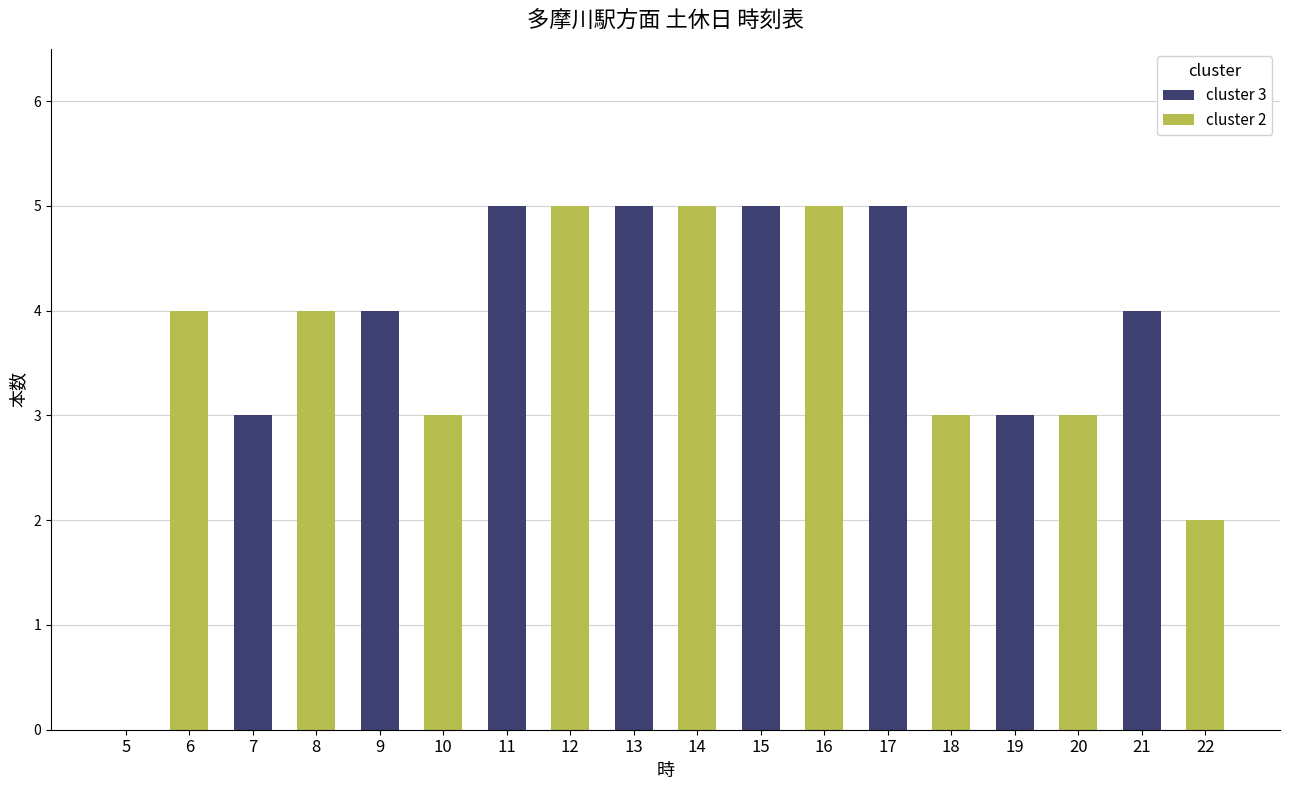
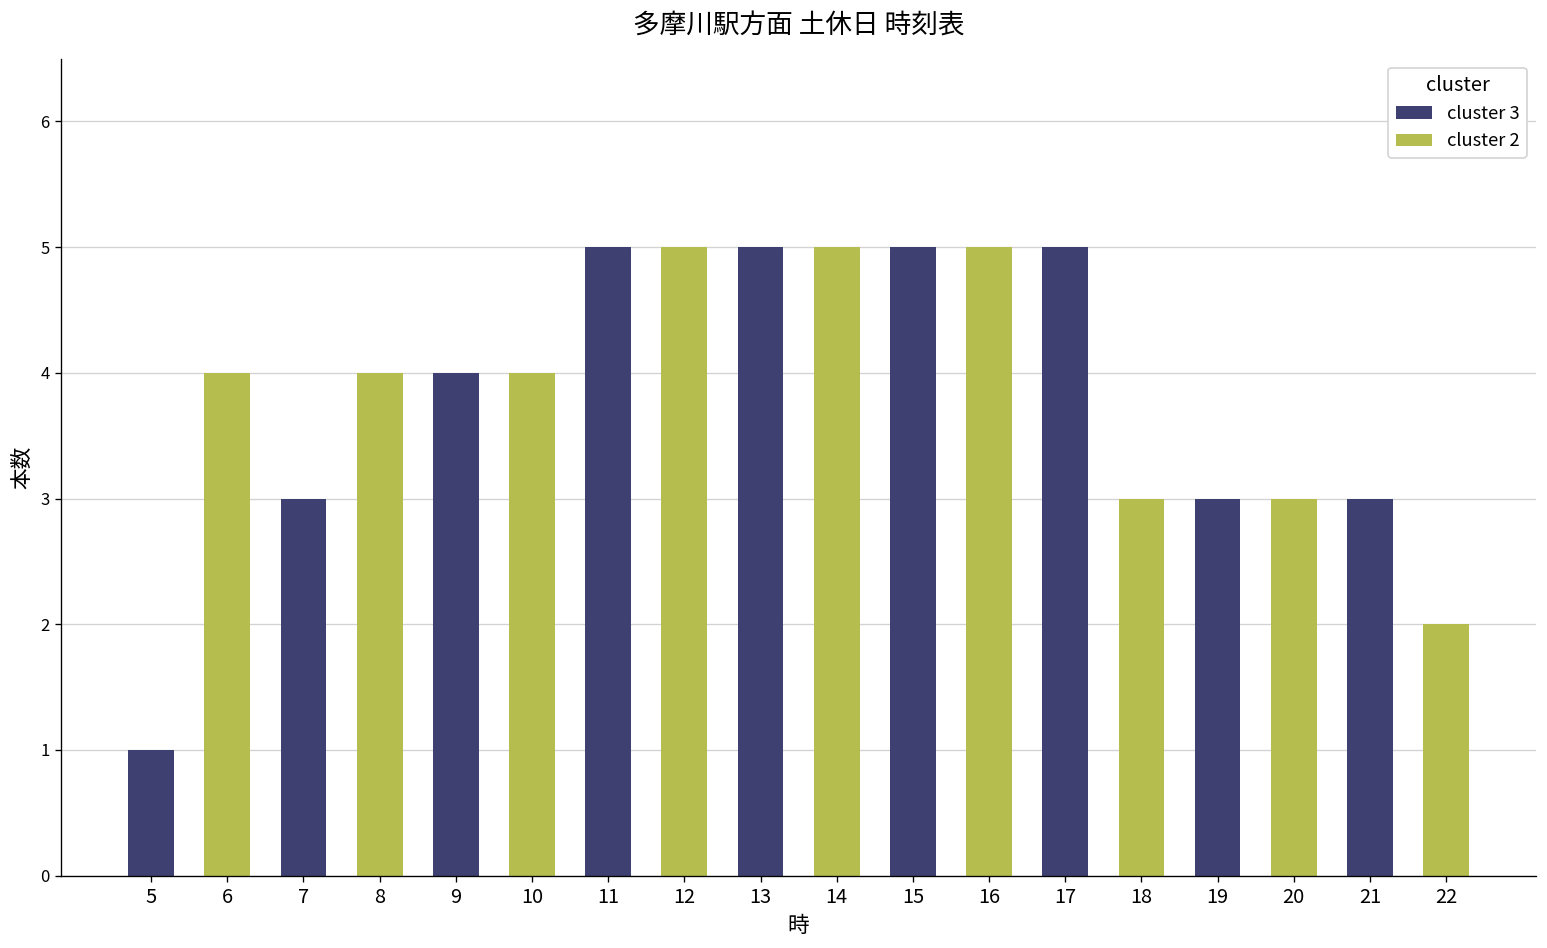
  {
-   "5": 0,
+   "5": 1,
    "6": 4,
    "7": 3,
    "8": 4,
    "9": 4,
-   "10": 3,
+   "10": 4,
    "11": 5,
    "12": 5,
    "13": 5,
    "14": 5,
    "15": 5,
    "16": 5,
    "17": 5,
    "18": 3,
    "19": 3,
    "20": 3,
-   "21": 4,
+   "21": 3,
    "22": 2
  }
